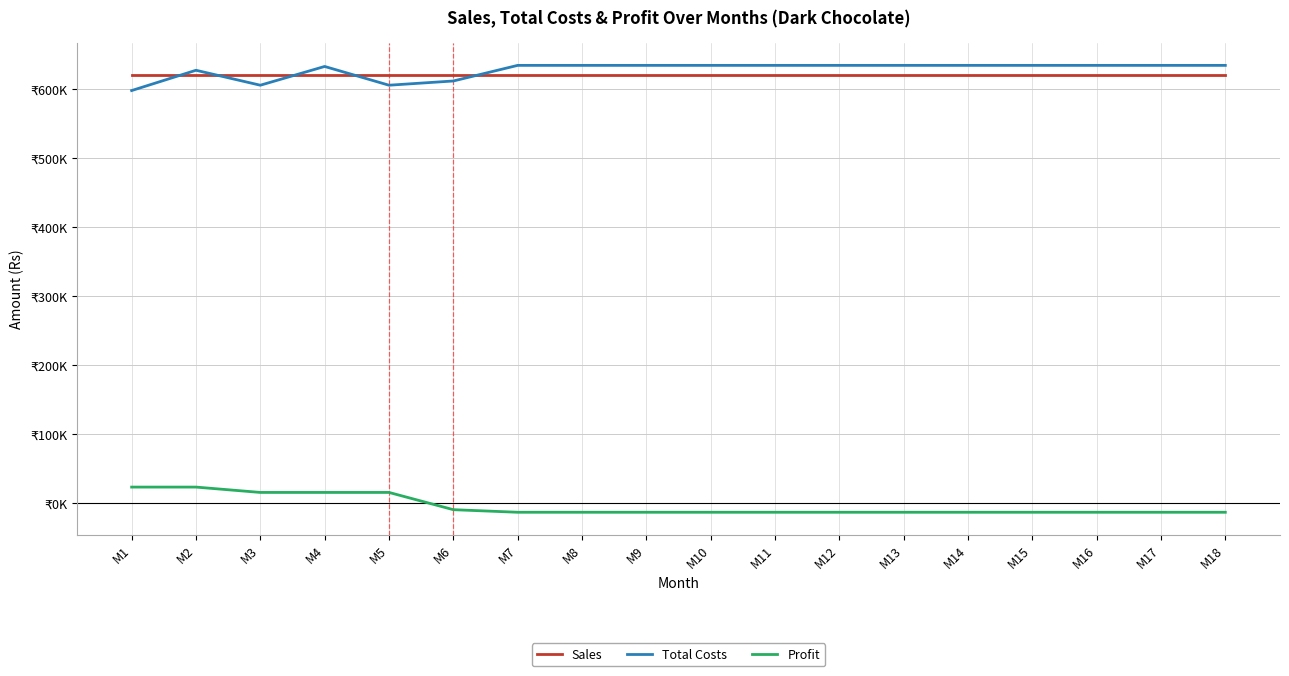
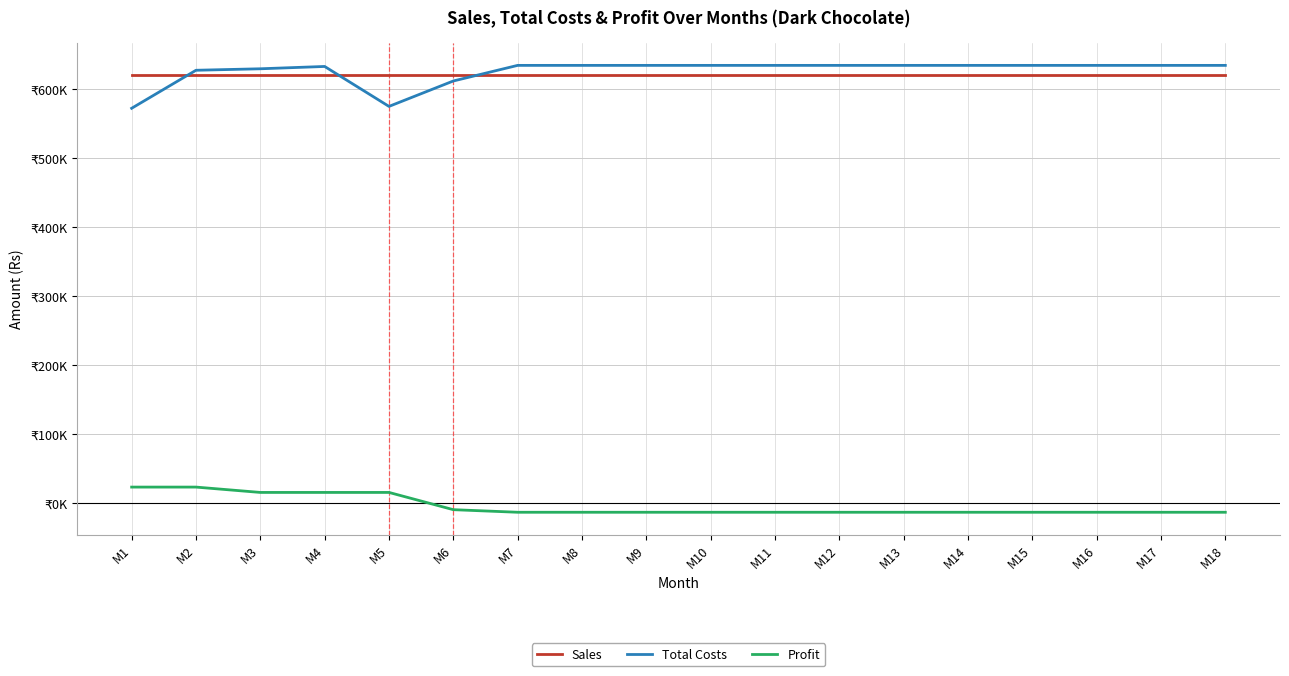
  {
    "Sales": {
      "M1": "₹620000",
      "M2": "₹620000",
      "M3": "₹620000",
      "M4": "₹620000",
      "M5": "₹620000",
      "M6": "₹620000",
      "M7": "₹620000",
      "M8": "₹620000",
      "M9": "₹620000",
      "M10": "₹620000",
      "M11": "₹620000",
      "M12": "₹620000",
      "M13": "₹620000",
      "M14": "₹620000",
      "M15": "₹620000",
      "M16": "₹620000",
      "M17": "₹620000",
      "M18": "₹620000"
    },
    "Total Costs": {
-     "M1": "₹600000",
+     "M1": "₹570000",
      "M2": "₹630000",
-     "M3": "₹610000",
+     "M3": "₹630000",
      "M4": "₹630000",
-     "M5": "₹610000",
+     "M5": "₹570000",
      "M6": "₹610000",
      "M7": "₹630000",
      "M8": "₹630000",
      "M9": "₹630000",
      "M10": "₹630000",
      "M11": "₹630000",
      "M12": "₹630000",
      "M13": "₹630000",
      "M14": "₹630000",
      "M15": "₹630000",
      "M16": "₹630000",
      "M17": "₹630000",
      "M18": "₹630000"
    },
    "Profit": {
      "M1": "₹20000",
      "M2": "₹20000",
      "M3": "₹10000",
      "M4": "₹10000",
      "M5": "₹10000",
      "M6": "₹-10000",
      "M7": "₹-10000",
      "M8": "₹-10000",
      "M9": "₹-10000",
      "M10": "₹-10000",
      "M11": "₹-10000",
      "M12": "₹-10000",
      "M13": "₹-10000",
      "M14": "₹-10000",
      "M15": "₹-10000",
      "M16": "₹-10000",
      "M17": "₹-10000",
      "M18": "₹-10000"
    }
  }
